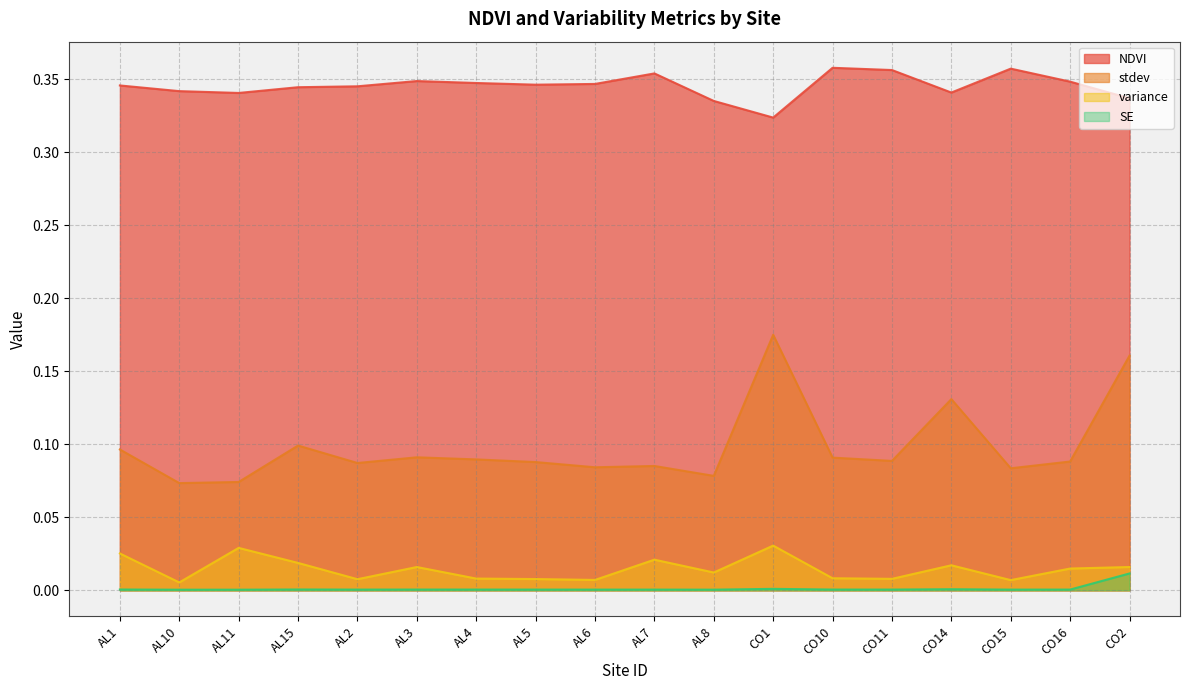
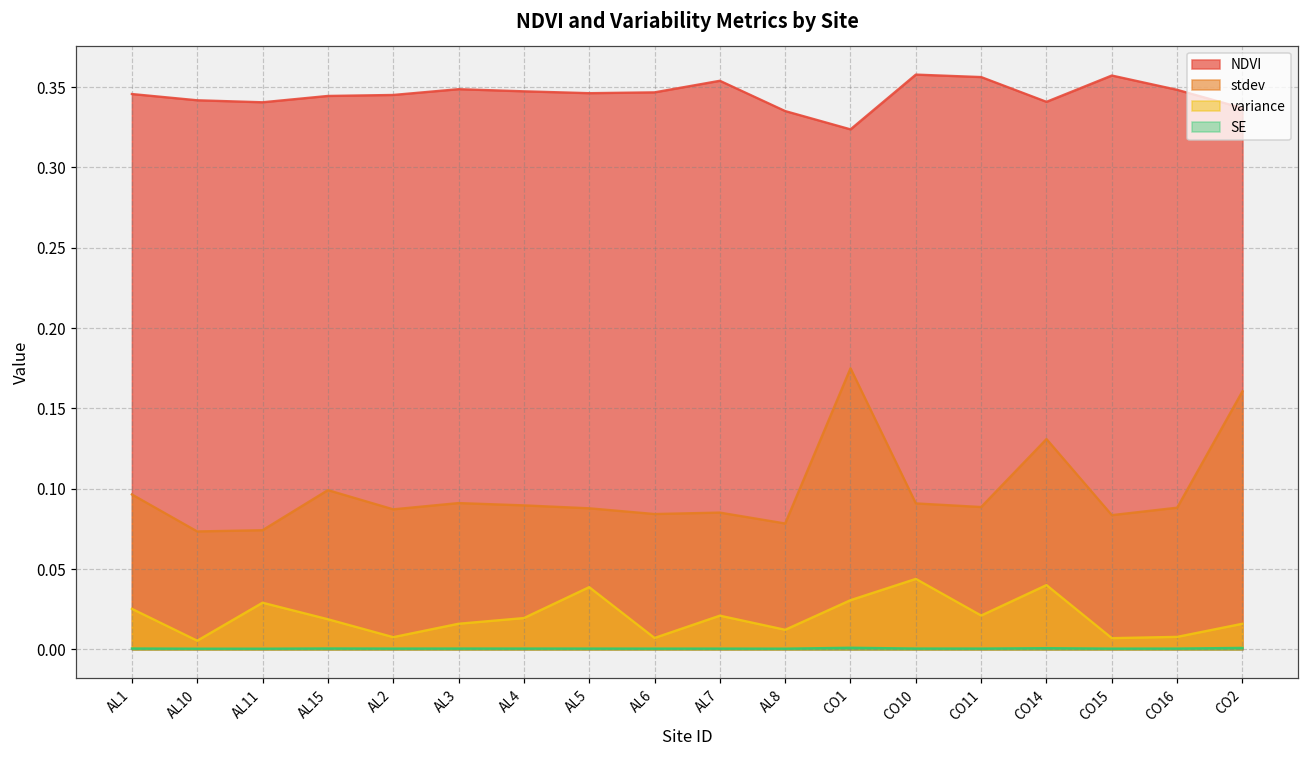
  {
    "variance": {
      "AL1": 0.025,
      "AL10": 0.005,
      "AL11": 0.029,
      "AL15": 0.019,
      "AL2": 0.008,
      "AL3": 0.016,
-     "AL4": 0.008,
-     "AL5": 0.008,
+     "AL4": 0.019,
+     "AL5": 0.039,
      "AL6": 0.007,
      "AL7": 0.021,
      "AL8": 0.012,
      "CO1": 0.031,
-     "CO10": 0.008,
-     "CO11": 0.008,
-     "CO14": 0.017,
+     "CO10": 0.044,
+     "CO11": 0.021,
+     "CO14": 0.040,
      "CO15": 0.007,
-     "CO16": 0.015,
+     "CO16": 0.008,
      "CO2": 0.016
    },
    "SE": {
      "AL1": 0.001,
      "AL10": 0.000,
      "AL11": 0.000,
      "AL15": 0.001,
      "AL2": 0.000,
      "AL3": 0.001,
      "AL4": 0.001,
      "AL5": 0.000,
      "AL6": 0.000,
      "AL7": 0.000,
      "AL8": 0.000,
      "CO1": 0.001,
      "CO10": 0.001,
      "CO11": 0.001,
      "CO14": 0.001,
      "CO15": 0.000,
      "CO16": 0.001,
-     "CO2": 0.012
+     "CO2": 0.001
    }
  }
